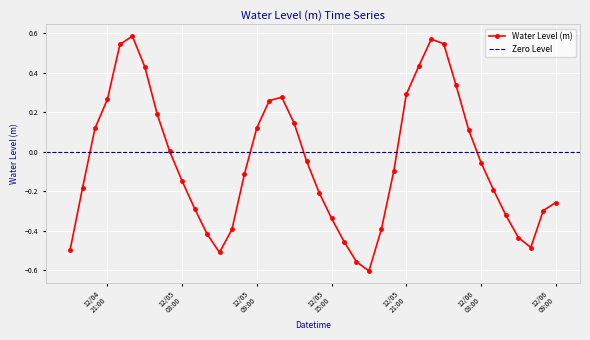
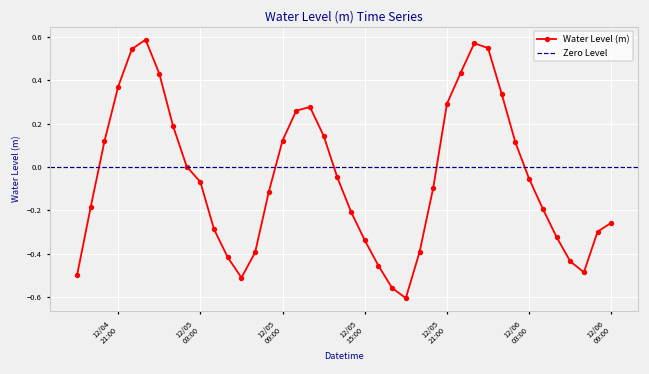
  {
-   "12/04 21:00": 0.27,
-   "12/05 03:00": -0.15,
+   "12/04 21:00": 0.37,
+   "12/05 03:00": -0.07,
    "12/05 09:00": 0.12,
    "12/05 15:00": -0.34,
    "12/05 21:00": 0.29,
    "12/06 03:00": -0.05,
    "12/06 09:00": -0.26
  }
